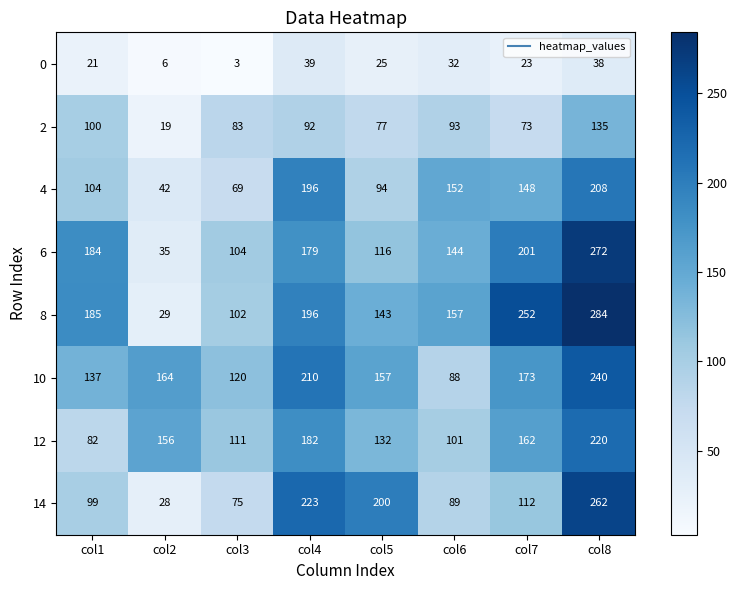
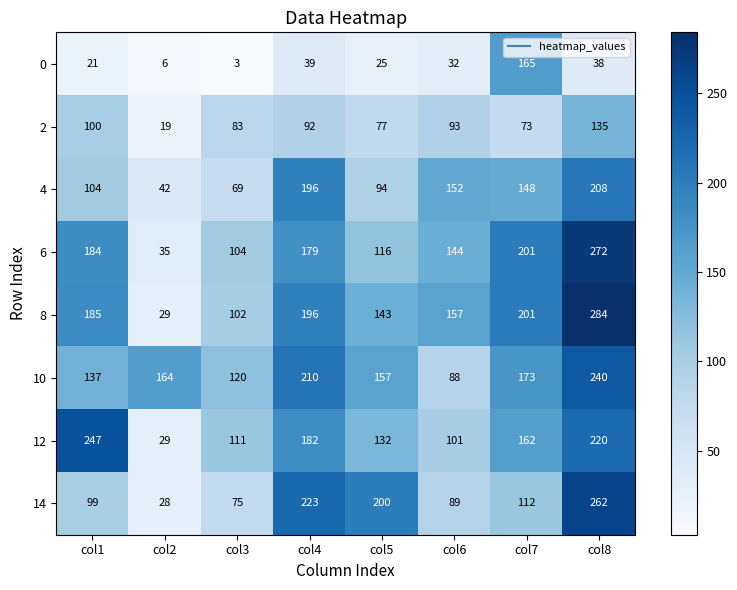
  {
    "0": {
      "col1": 21,
      "col2": 6,
      "col3": 3,
      "col4": 39,
      "col5": 25,
      "col6": 32,
-     "col7": 23,
+     "col7": 165,
      "col8": 38
    },
    "2": {
      "col1": 100,
      "col2": 19,
      "col3": 83,
      "col4": 92,
      "col5": 77,
      "col6": 93,
      "col7": 73,
      "col8": 135
    },
    "4": {
      "col1": 104,
      "col2": 42,
      "col3": 69,
      "col4": 196,
      "col5": 94,
      "col6": 152,
      "col7": 148,
      "col8": 208
    },
    "6": {
      "col1": 184,
      "col2": 35,
      "col3": 104,
      "col4": 179,
      "col5": 116,
      "col6": 144,
      "col7": 201,
      "col8": 272
    },
    "8": {
      "col1": 185,
      "col2": 29,
      "col3": 102,
      "col4": 196,
      "col5": 143,
      "col6": 157,
-     "col7": 252,
+     "col7": 201,
      "col8": 284
    },
    "10": {
      "col1": 137,
      "col2": 164,
      "col3": 120,
      "col4": 210,
      "col5": 157,
      "col6": 88,
      "col7": 173,
      "col8": 240
    },
    "12": {
-     "col1": 82,
-     "col2": 156,
+     "col1": 247,
+     "col2": 29,
      "col3": 111,
      "col4": 182,
      "col5": 132,
      "col6": 101,
      "col7": 162,
      "col8": 220
    },
    "14": {
      "col1": 99,
      "col2": 28,
      "col3": 75,
      "col4": 223,
      "col5": 200,
      "col6": 89,
      "col7": 112,
      "col8": 262
    }
  }
